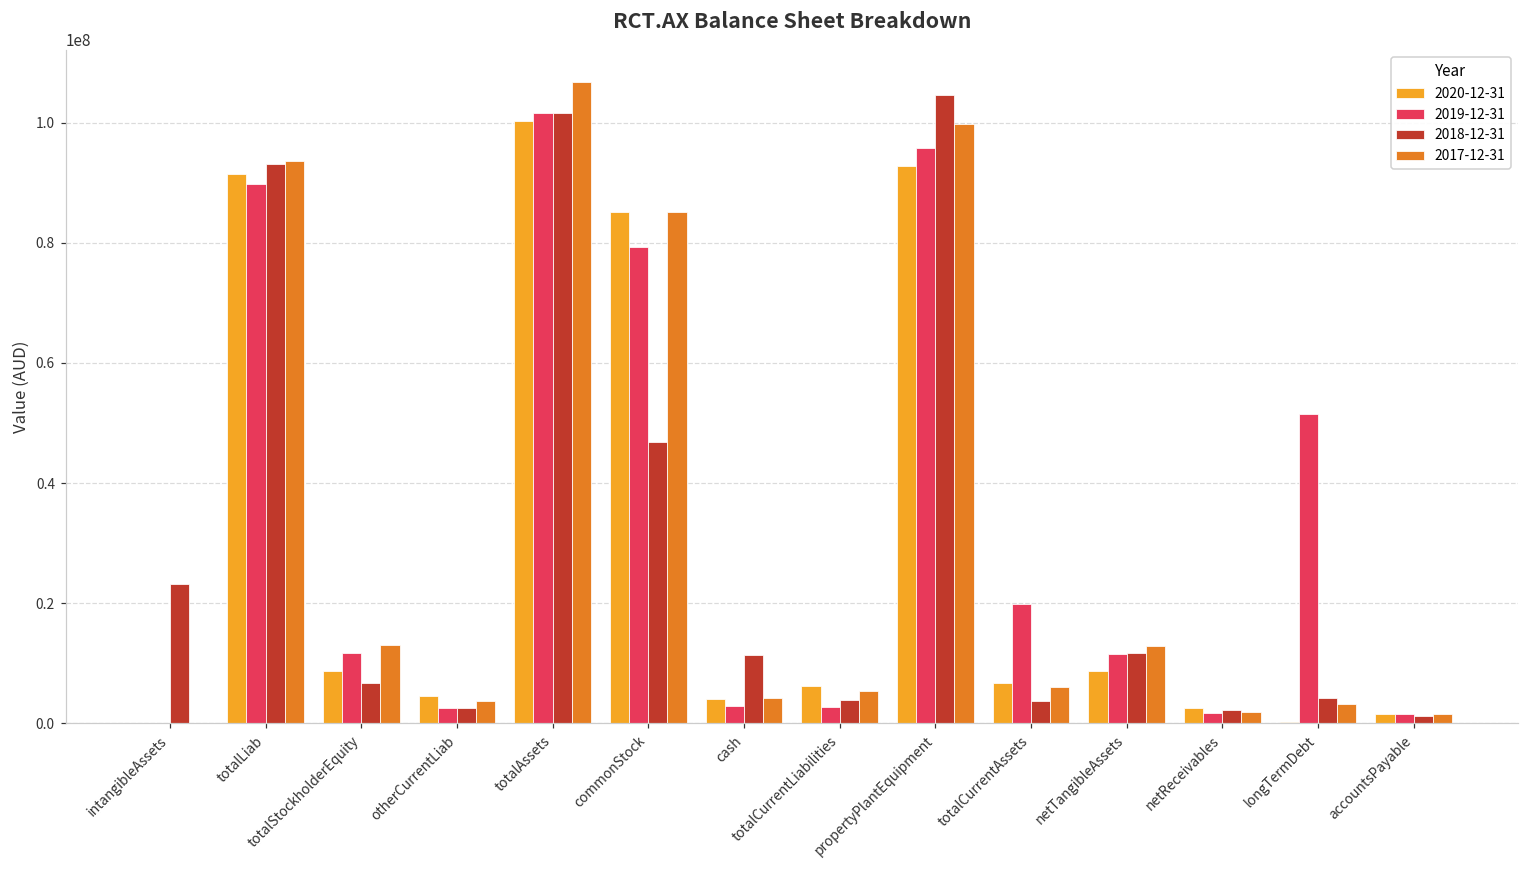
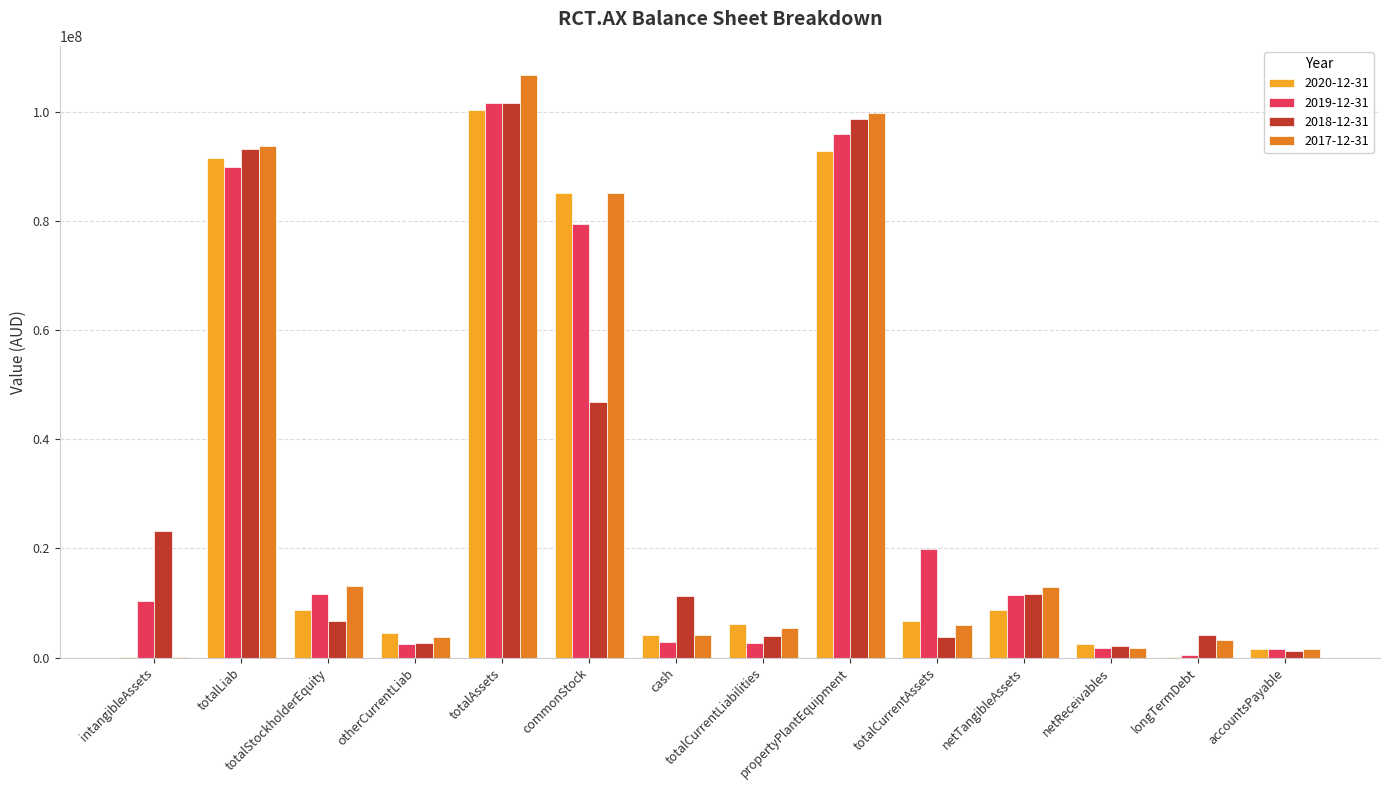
  {
    "2019-12-31": {
-     "intangibleAssets": 0,
+     "intangibleAssets": 10000000,
      "totalLiab": 90000000,
      "totalStockholderEquity": 12000000,
      "otherCurrentLiab": 3000000,
      "totalAssets": 102000000,
      "commonStock": 79000000,
      "cash": 3000000,
      "totalCurrentLiabilities": 3000000,
      "propertyPlantEquipment": 96000000,
      "totalCurrentAssets": 20000000,
      "netTangibleAssets": 12000000,
      "netReceivables": 2000000,
-     "longTermDebt": 52000000,
+     "longTermDebt": 1000000,
      "accountsPayable": 2000000
    },
    "2018-12-31": {
      "intangibleAssets": 23000000,
      "totalLiab": 93000000,
      "totalStockholderEquity": 7000000,
      "otherCurrentLiab": 3000000,
      "totalAssets": 102000000,
      "commonStock": 47000000,
      "cash": 11000000,
      "totalCurrentLiabilities": 4000000,
-     "propertyPlantEquipment": 105000000,
+     "propertyPlantEquipment": 99000000,
      "totalCurrentAssets": 4000000,
      "netTangibleAssets": 12000000,
      "netReceivables": 2000000,
      "longTermDebt": 4000000,
      "accountsPayable": 1000000
    }
  }
